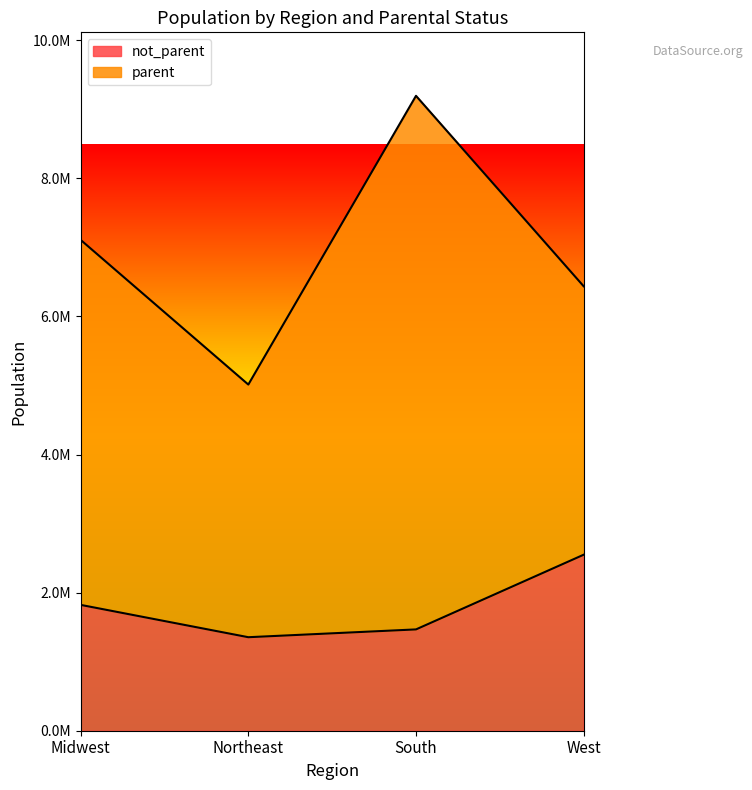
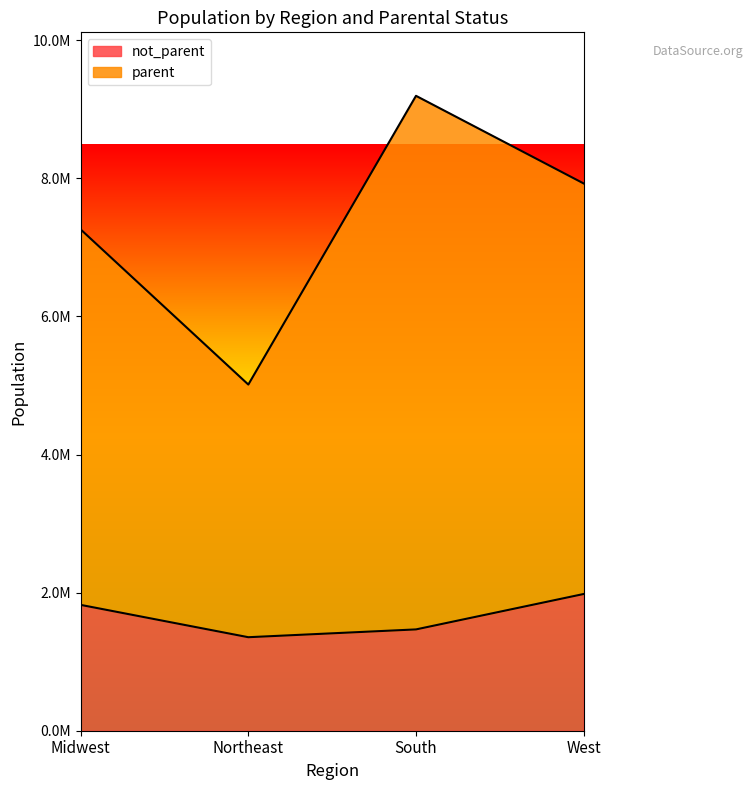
  {
    "not_parent": {
      "Midwest": 1800000,
      "Northeast": 1400000,
      "South": 1500000,
-     "West": 2500000
+     "West": 2000000
    },
    "parent": {
-     "Midwest": 5300000,
+     "Midwest": 5400000,
      "Northeast": 3700000,
      "South": 7700000,
-     "West": 3900000
+     "West": 5900000
    }
  }
